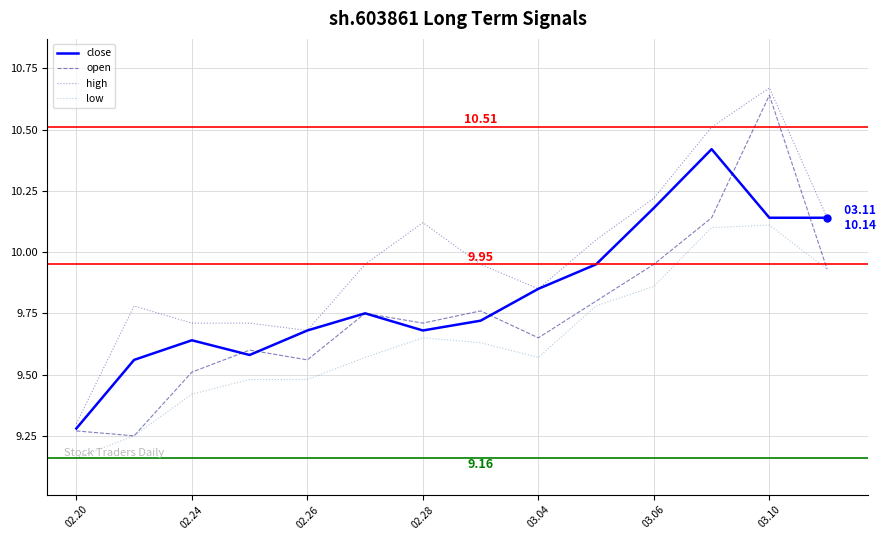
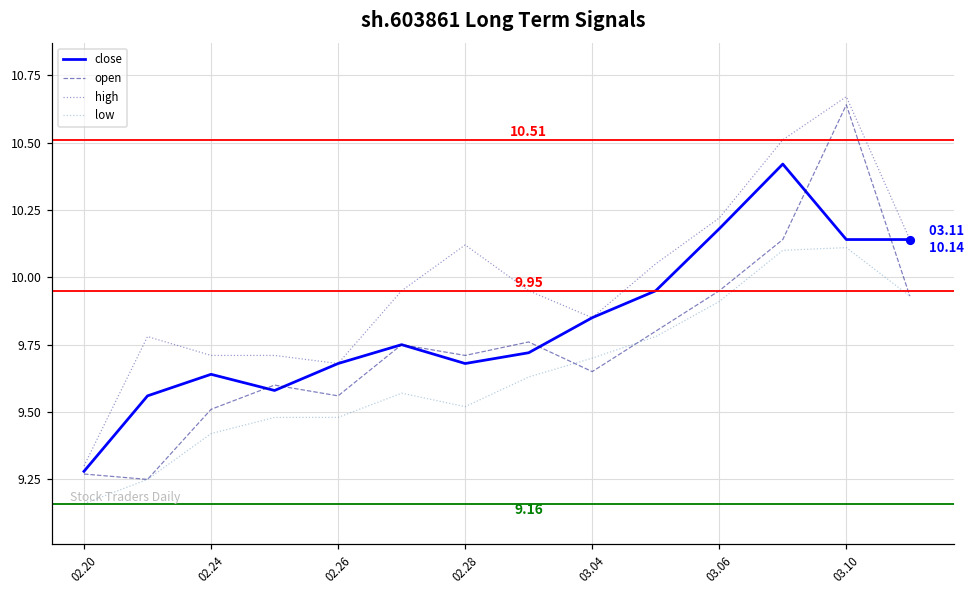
  {
    "low": {
      "02.20": 9.16,
      "02.24": 9.42,
      "02.26": 9.48,
-     "02.28": 9.65,
-     "03.04": 9.57,
-     "03.06": 9.86,
+     "02.28": 9.52,
+     "03.04": 9.70,
+     "03.06": 9.91,
      "03.10": 10.11
    }
  }
